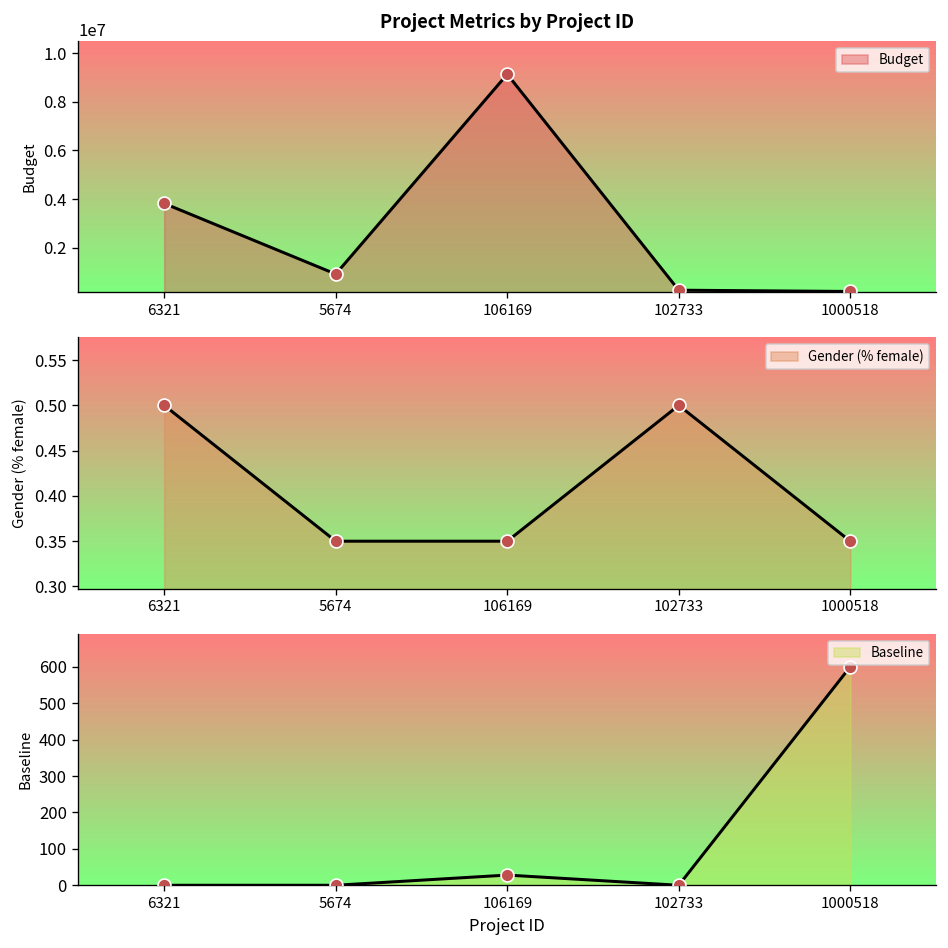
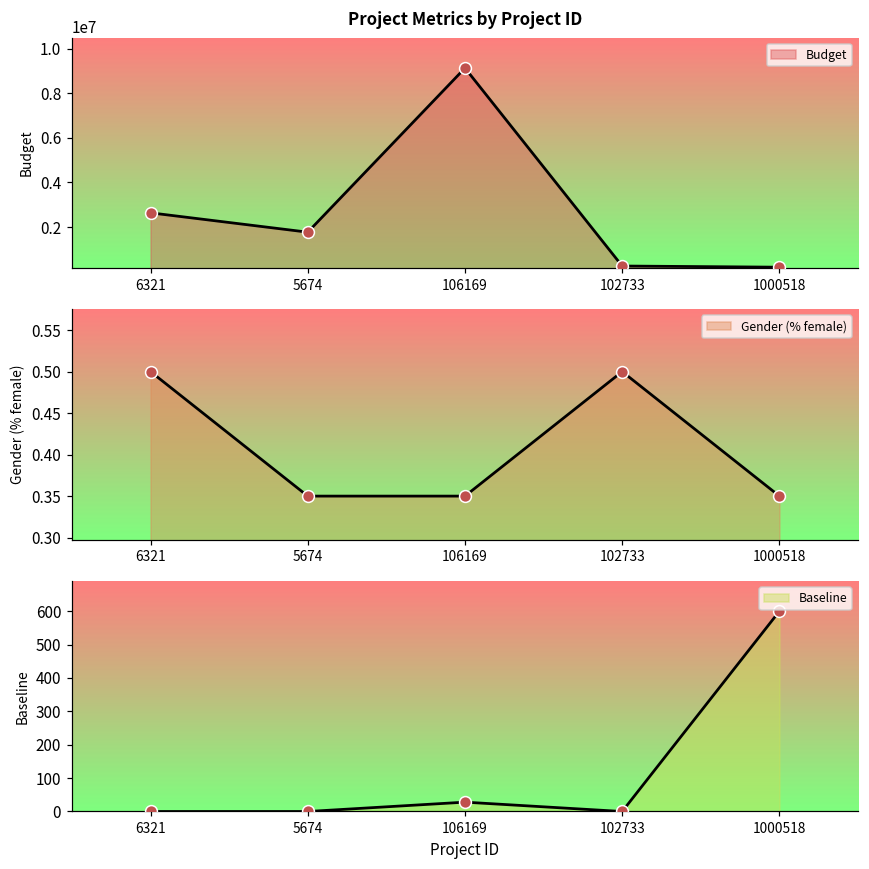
  {
    "Project Metrics by Project ID": {
-     "6321": 3800000,
-     "5674": 900000,
+     "6321": 2600000,
+     "5674": 1800000,
      "106169": 9100000,
      "102733": 300000,
      "1000518": 200000
    }
  }
